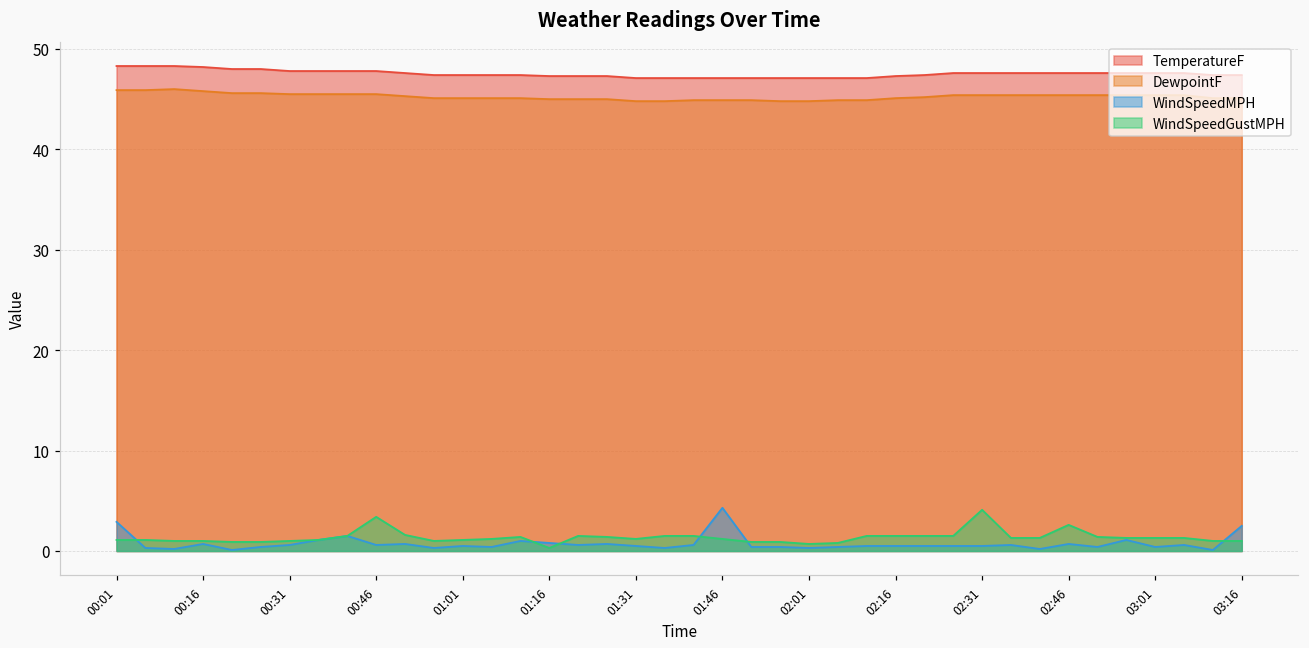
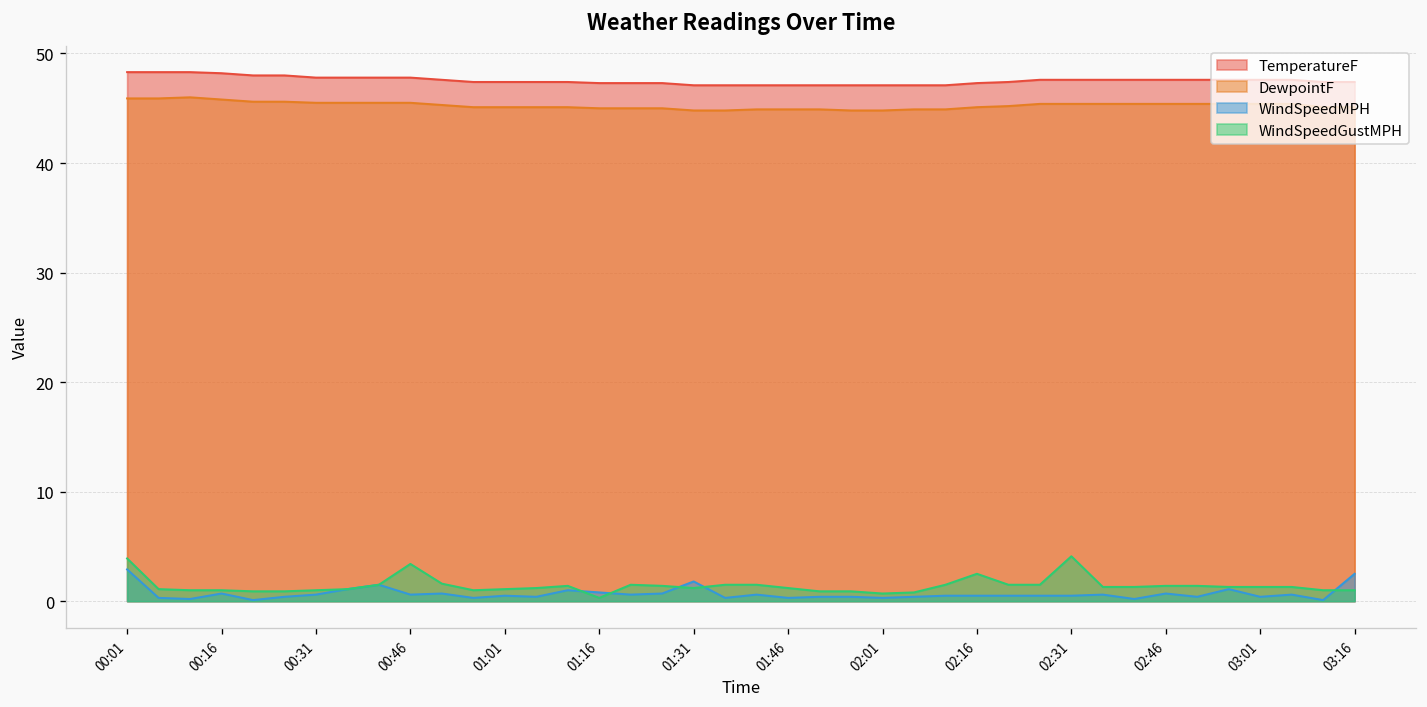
  {
    "WindSpeedMPH": {
      "00:01": 3,
      "00:16": 1,
      "00:31": 1,
      "00:46": 1,
      "01:01": 1,
      "01:16": 1,
-     "01:31": 1,
-     "01:46": 4,
+     "01:31": 2,
+     "01:46": 0,
      "02:01": 0,
      "02:16": 1,
      "02:31": 1,
      "02:46": 1,
      "03:01": 0,
      "03:16": 3
    },
    "WindSpeedGustMPH": {
-     "00:01": 1,
+     "00:01": 4,
      "00:16": 1,
      "00:31": 1,
      "00:46": 3,
      "01:01": 1,
      "01:16": 0,
      "01:31": 1,
      "01:46": 1,
      "02:01": 1,
-     "02:16": 2,
+     "02:16": 3,
      "02:31": 4,
-     "02:46": 3,
+     "02:46": 1,
      "03:01": 1,
      "03:16": 1
    }
  }
